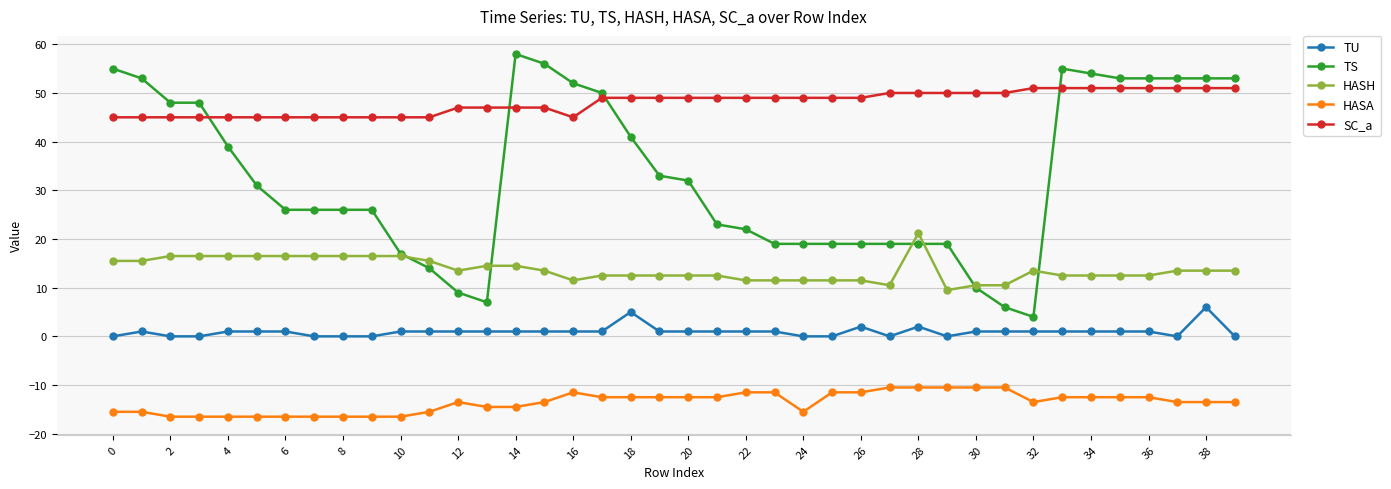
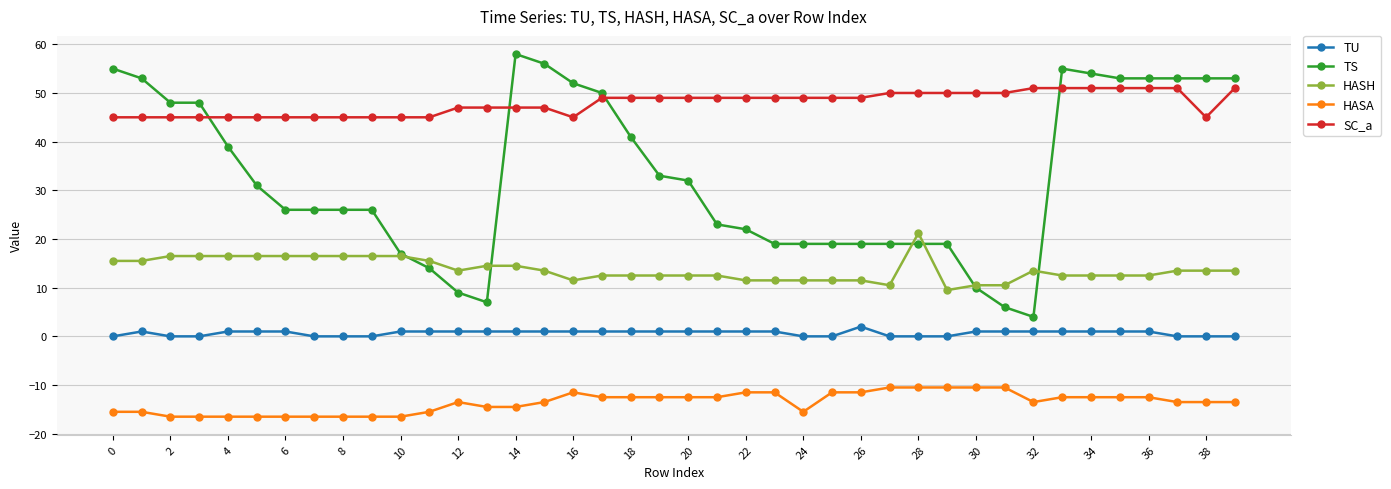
  {
    "TU": {
      "0": 0,
      "2": 0,
      "4": 1,
      "6": 1,
      "8": 0,
      "10": 1,
      "12": 1,
      "14": 1,
      "16": 1,
-     "18": 5,
+     "18": 1,
      "20": 1,
      "22": 1,
      "24": 0,
      "26": 2,
-     "28": 2,
+     "28": 0,
      "30": 1,
      "32": 1,
      "34": 1,
      "36": 1,
-     "38": 6
+     "38": 0
    },
    "TS": {
      "0": 55,
      "2": 48,
      "4": 39,
      "6": 26,
      "8": 26,
      "12": 9,
      "14": 58,
      "16": 52,
      "18": 41,
      "20": 32,
      "22": 22,
      "24": 19,
      "26": 19,
      "28": 19,
      "32": 4,
      "34": 54,
      "36": 53,
      "38": 53
    },
    "HASH": {
      "0": 16,
      "2": 17,
      "4": 17,
      "6": 17,
      "8": 17,
      "12": 14,
      "14": 15,
      "16": 12,
      "18": 13,
      "20": 13,
      "22": 12,
      "24": 12,
      "26": 12,
      "28": 21,
      "32": 14,
      "34": 13,
      "36": 13,
      "38": 14
    },
    "HASA": {
      "0": -16,
      "2": -17,
      "4": -17,
      "6": -17,
      "8": -17,
      "10": -17,
      "12": -14,
      "14": -15,
      "16": -12,
      "18": -13,
      "20": -13,
      "22": -12,
      "24": -16,
      "26": -12,
      "28": -11,
      "30": -11,
      "32": -14,
      "34": -13,
      "36": -13,
      "38": -14
    },
    "SC_a": {
      "0": 45,
      "2": 45,
      "4": 45,
      "6": 45,
      "8": 45,
      "10": 45,
      "12": 47,
      "14": 47,
      "16": 45,
      "18": 49,
      "20": 49,
      "22": 49,
      "24": 49,
      "26": 49,
      "28": 50,
      "30": 50,
      "32": 51,
      "34": 51,
      "36": 51,
-     "38": 51
+     "38": 45
    }
  }
